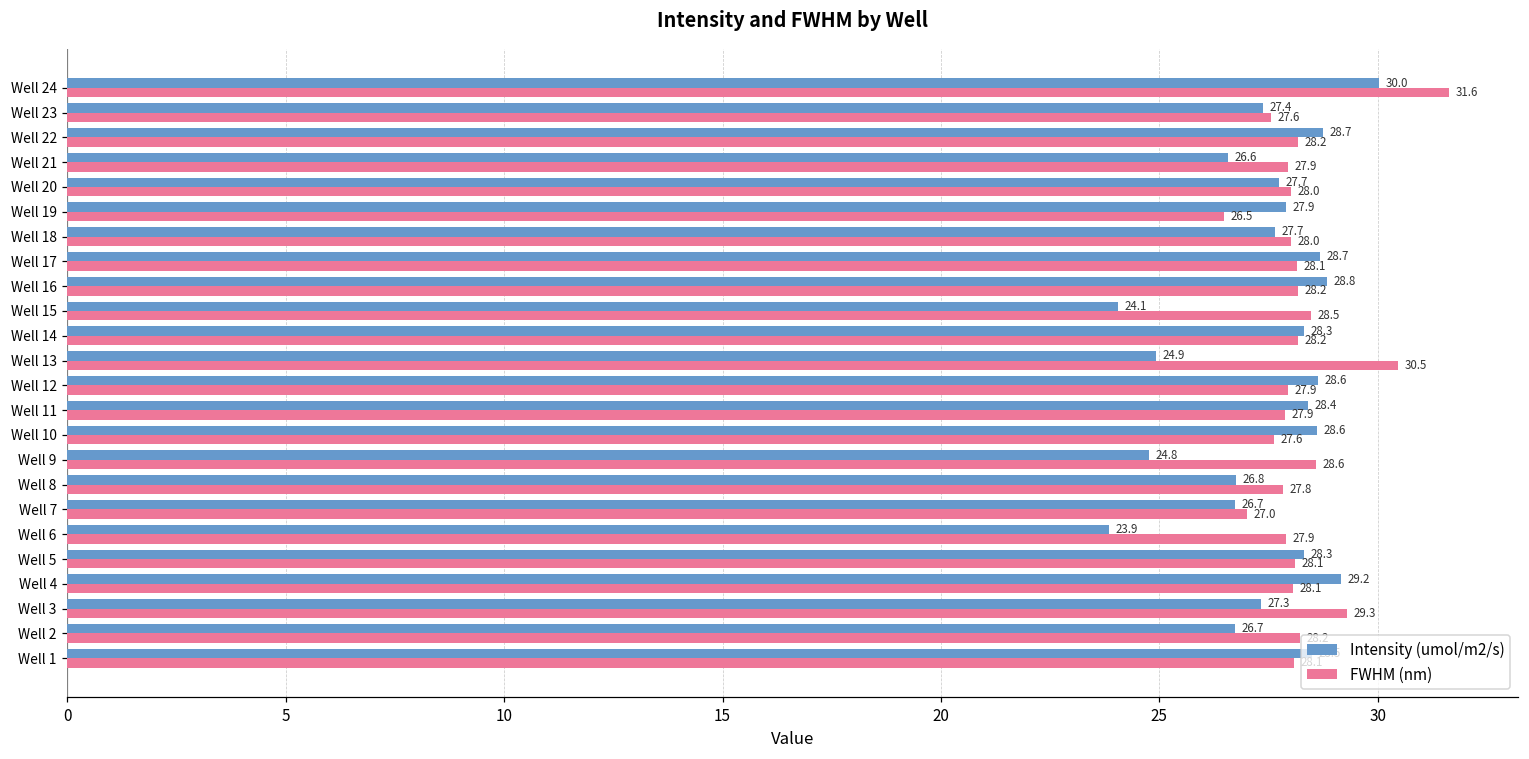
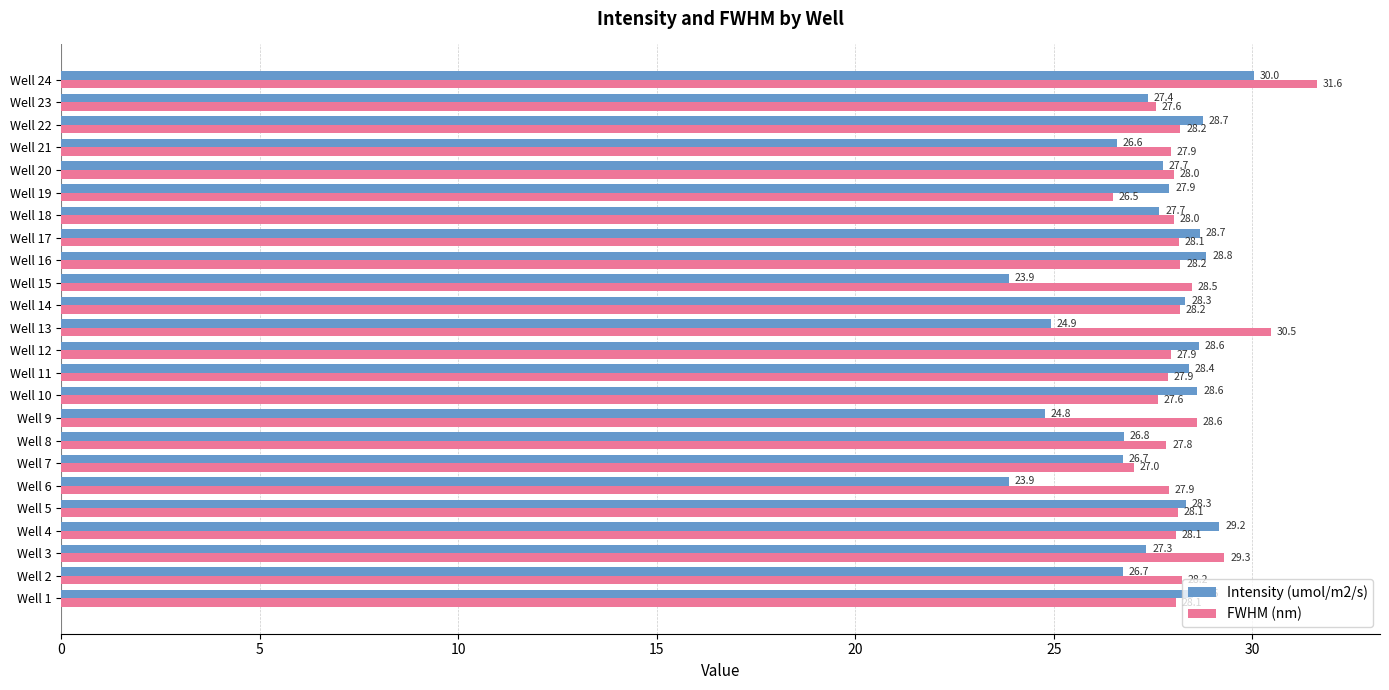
  {
    "Intensity (umol/m2/s)": {
      "Well 24": 30.0,
      "Well 23": 27.4,
      "Well 22": 28.7,
      "Well 21": 26.6,
      "Well 20": 27.7,
      "Well 19": 27.9,
      "Well 18": 27.7,
      "Well 17": 28.7,
      "Well 16": 28.8,
-     "Well 15": 24.1,
+     "Well 15": 23.9,
      "Well 14": 28.3,
      "Well 13": 24.9,
      "Well 12": 28.6,
      "Well 11": 28.4,
      "Well 10": 28.6,
      "Well 9": 24.8,
      "Well 8": 26.8,
      "Well 7": 26.7,
      "Well 6": 23.9,
      "Well 5": 28.3,
      "Well 4": 29.2,
      "Well 3": 27.3,
      "Well 2": 26.7
    },
    "FWHM (nm)": {
      "Well 24": 31.6,
      "Well 23": 27.6,
      "Well 22": 28.2,
      "Well 21": 27.9,
      "Well 20": 28.0,
      "Well 19": 26.5,
      "Well 18": 28.0,
      "Well 17": 28.1,
      "Well 16": 28.2,
      "Well 15": 28.5,
      "Well 14": 28.2,
      "Well 13": 30.5,
      "Well 12": 27.9,
      "Well 11": 27.9,
      "Well 10": 27.6,
      "Well 9": 28.6,
      "Well 8": 27.8,
      "Well 7": 27.0,
      "Well 6": 27.9,
      "Well 5": 28.1,
      "Well 4": 28.1,
      "Well 3": 29.3
    }
  }
